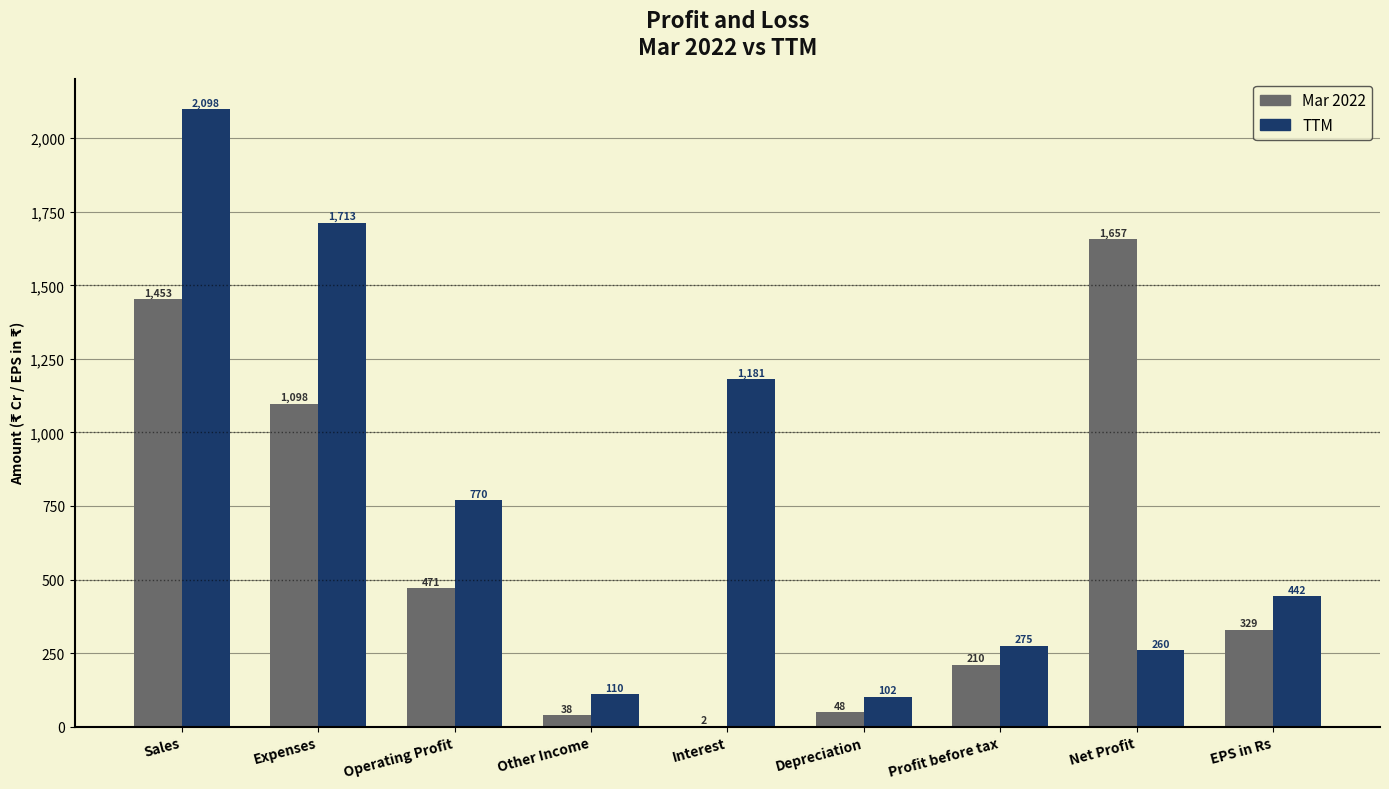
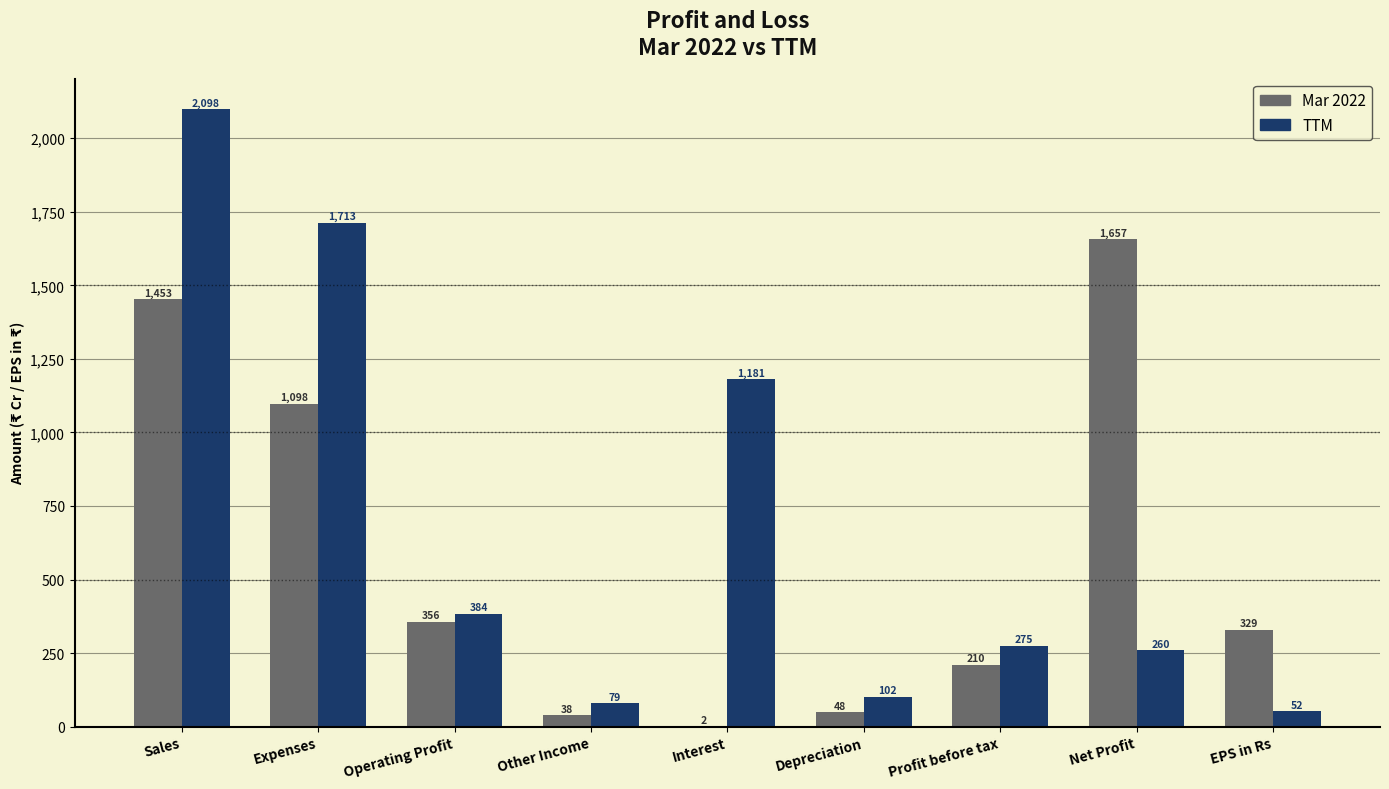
  {
    "Mar 2022": {
      "Sales": "1,453",
      "Expenses": "1,098",
-     "Operating Profit": "471",
+     "Operating Profit": "356",
      "Other Income": "38",
      "Interest": "2",
      "Depreciation": "48",
      "Profit before tax": "210",
      "Net Profit": "1,657",
      "EPS in Rs": "329"
    },
    "TTM": {
      "Sales": "2,098",
      "Expenses": "1,713",
-     "Operating Profit": "770",
-     "Other Income": "110",
+     "Operating Profit": "384",
+     "Other Income": "79",
      "Interest": "1,181",
      "Depreciation": "102",
      "Profit before tax": "275",
      "Net Profit": "260",
-     "EPS in Rs": "442"
+     "EPS in Rs": "52"
    }
  }
